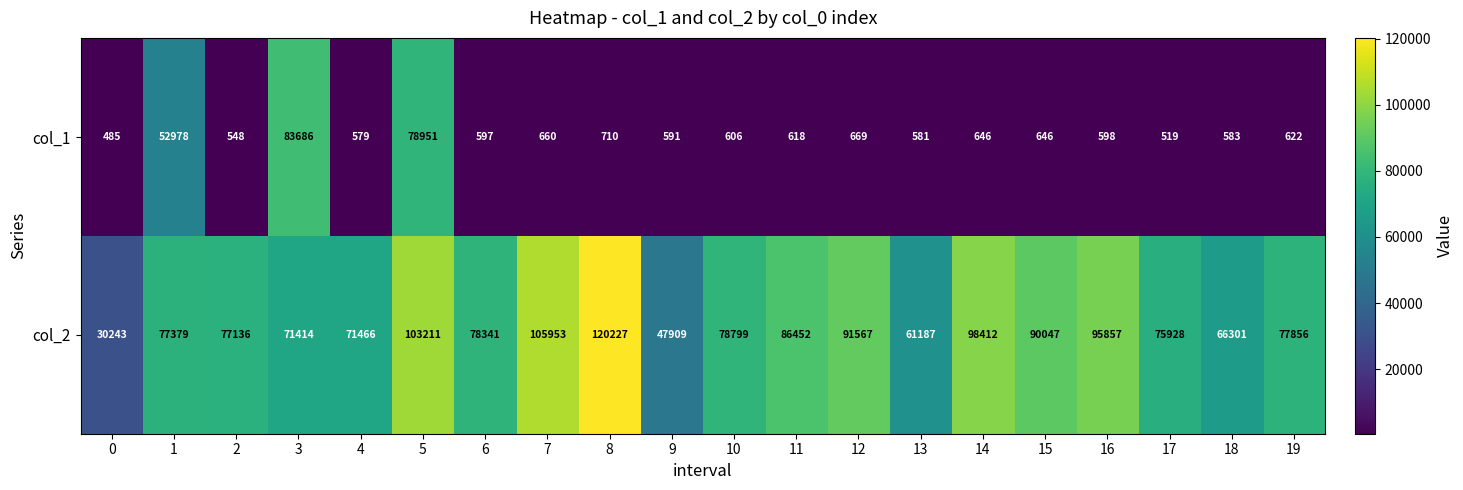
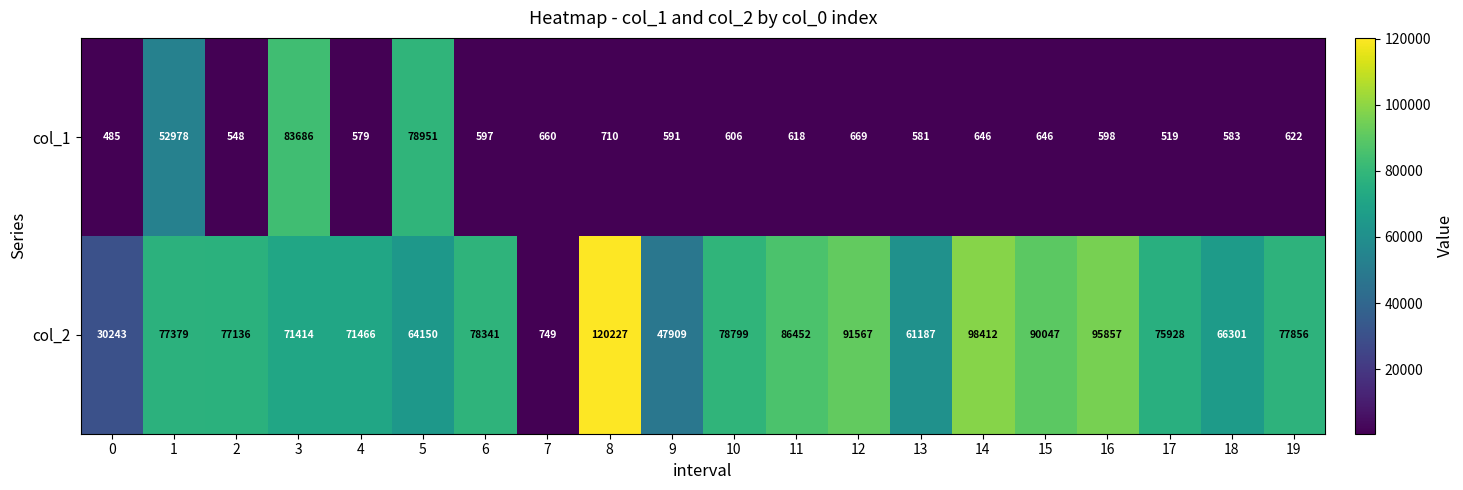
  {
    "col_1": {
      "0": 485,
      "1": 52978,
      "2": 548,
      "3": 83686,
      "4": 579,
      "5": 78951,
      "6": 597,
      "7": 660,
      "8": 710,
      "9": 591,
      "10": 606,
      "11": 618,
      "12": 669,
      "13": 581,
      "14": 646,
      "15": 646,
      "16": 598,
      "17": 519,
      "18": 583,
      "19": 622
    },
    "col_2": {
      "0": 30243,
      "1": 77379,
      "2": 77136,
      "3": 71414,
      "4": 71466,
-     "5": 103211,
+     "5": 64150,
      "6": 78341,
-     "7": 105953,
+     "7": 749,
      "8": 120227,
      "9": 47909,
      "10": 78799,
      "11": 86452,
      "12": 91567,
      "13": 61187,
      "14": 98412,
      "15": 90047,
      "16": 95857,
      "17": 75928,
      "18": 66301,
      "19": 77856
    }
  }
